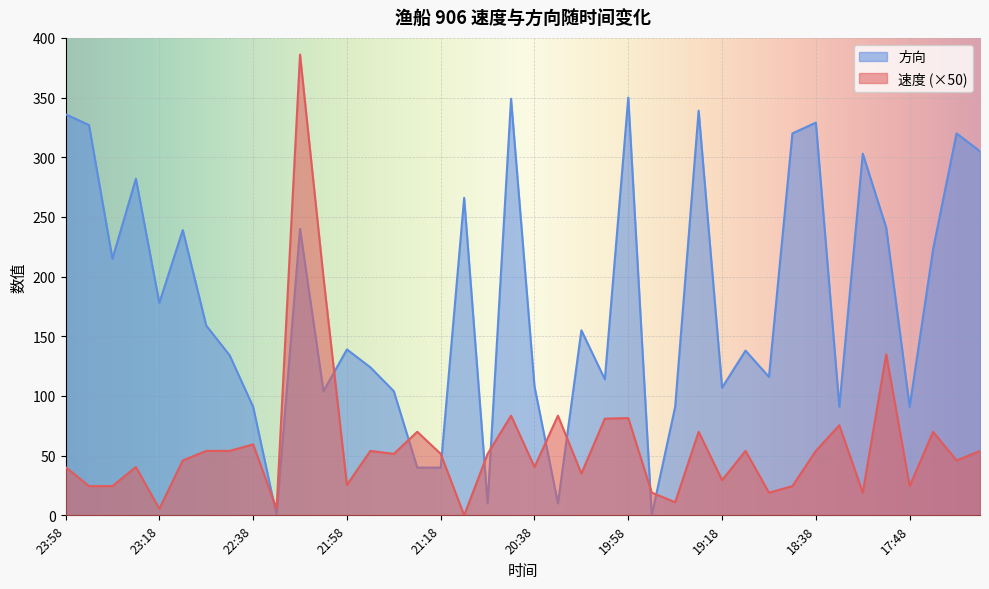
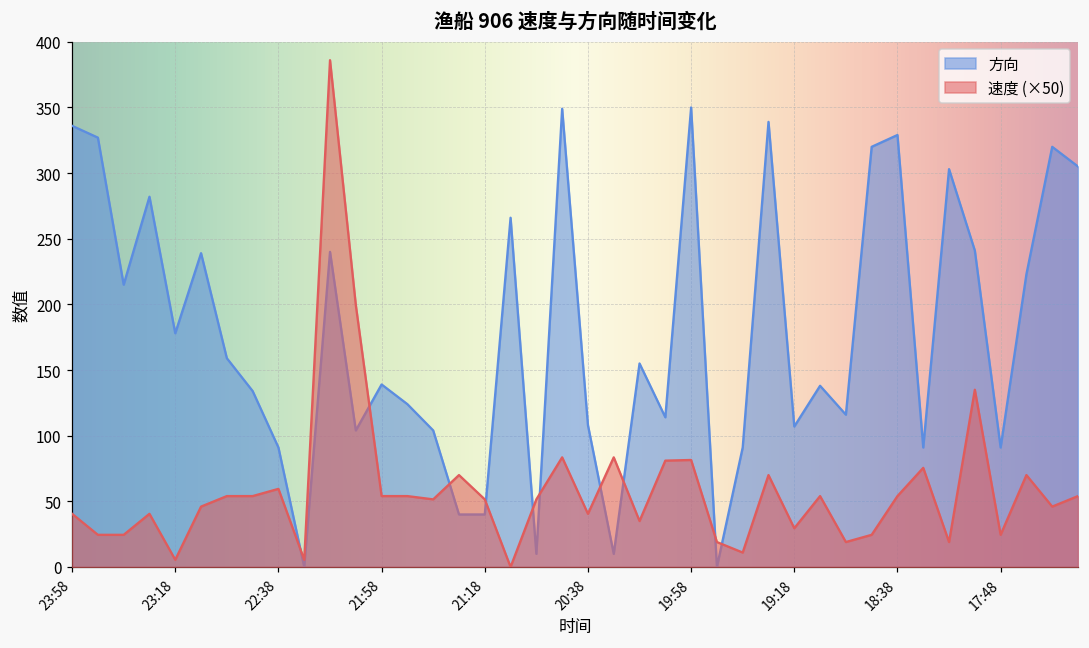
  {
    "方向": {
      "23:58": 336,
      "23:18": 178,
      "22:38": 91,
      "21:58": 139,
      "21:18": 40,
      "20:38": 108,
      "19:58": 350,
      "19:18": 107,
      "18:38": 329,
      "17:48": 91
    },
    "速度 (×50)": {
      "23:58": 41,
      "23:18": 6,
      "22:38": 60,
-     "21:58": 26,
+     "21:58": 54,
      "21:18": 52,
      "20:38": 41,
      "19:58": 82,
      "19:18": 30,
      "18:38": 54,
      "17:48": 25
    }
  }
